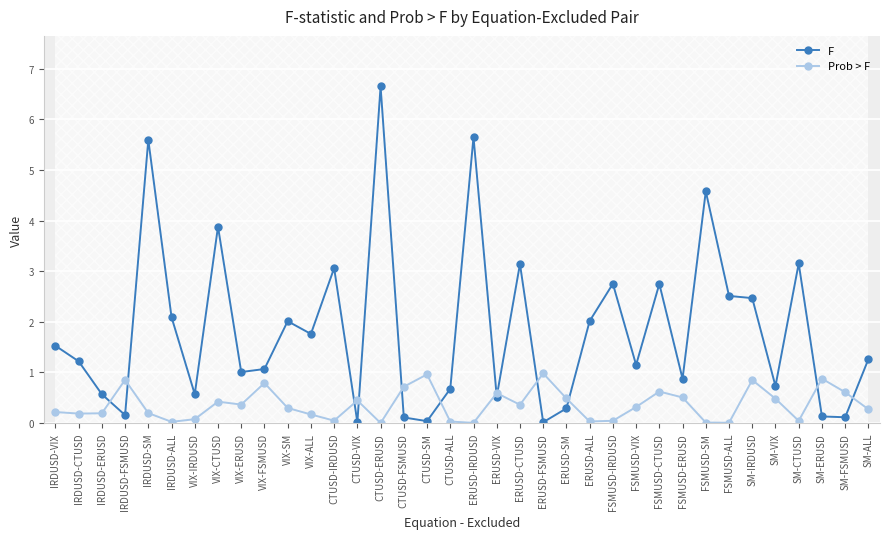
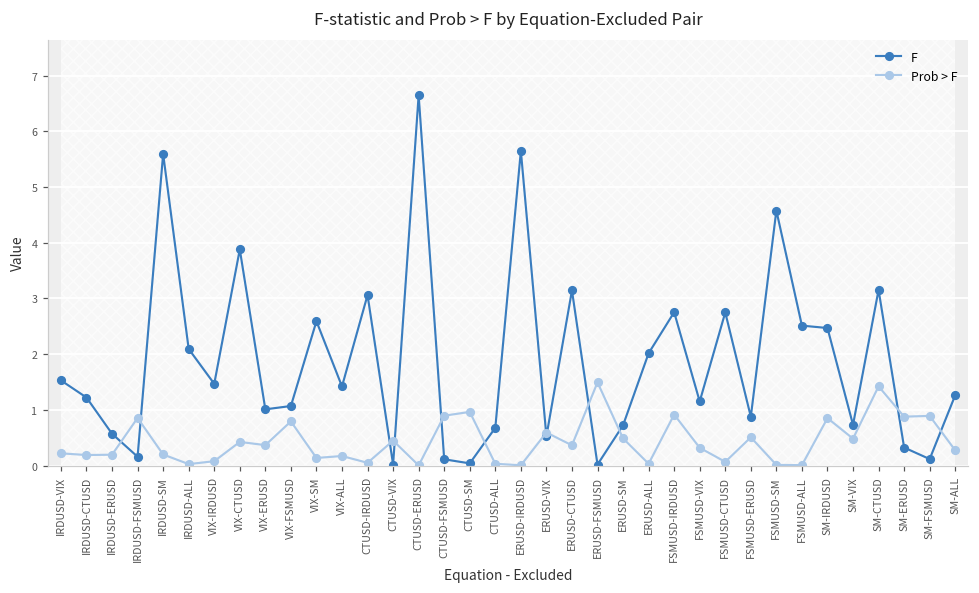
  {
    "F": {
      "IRDUSD-VIX": 1.5,
      "IRDUSD-CTUSD": 1.2,
      "IRDUSD-ERUSD": 0.6,
      "IRDUSD-FSMUSD": 0.2,
      "IRDUSD-SM": 5.6,
      "IRDUSD-ALL": 2.1,
-     "VIX-IRDUSD": 0.6,
+     "VIX-IRDUSD": 1.5,
      "VIX-CTUSD": 3.9,
      "VIX-ERUSD": 1.0,
      "VIX-FSMUSD": 1.1,
-     "VIX-SM": 2.0,
-     "VIX-ALL": 1.8,
+     "VIX-SM": 2.6,
+     "VIX-ALL": 1.4,
      "CTUSD-IRDUSD": 3.1,
      "CTUSD-VIX": 0.0,
      "CTUSD-ERUSD": 6.7,
      "CTUSD-FSMUSD": 0.1,
      "CTUSD-SM": 0.0,
      "CTUSD-ALL": 0.7,
      "ERUSD-IRDUSD": 5.6,
      "ERUSD-VIX": 0.5,
      "ERUSD-CTUSD": 3.1,
      "ERUSD-FSMUSD": 0.0,
-     "ERUSD-SM": 0.3,
+     "ERUSD-SM": 0.7,
      "ERUSD-ALL": 2.0,
      "FSMUSD-IRDUSD": 2.8,
      "FSMUSD-VIX": 1.2,
      "FSMUSD-CTUSD": 2.7,
      "FSMUSD-ERUSD": 0.9,
      "FSMUSD-SM": 4.6,
      "FSMUSD-ALL": 2.5,
      "SM-IRDUSD": 2.5,
      "SM-VIX": 0.7,
      "SM-CTUSD": 3.2,
-     "SM-ERUSD": 0.1,
+     "SM-ERUSD": 0.3,
      "SM-FSMUSD": 0.1,
      "SM-ALL": 1.3
    },
    "Prob > F": {
      "IRDUSD-VIX": 0.2,
      "IRDUSD-CTUSD": 0.2,
      "IRDUSD-ERUSD": 0.2,
      "IRDUSD-FSMUSD": 0.9,
      "IRDUSD-SM": 0.2,
      "IRDUSD-ALL": 0.0,
      "VIX-IRDUSD": 0.1,
      "VIX-CTUSD": 0.4,
      "VIX-ERUSD": 0.4,
      "VIX-FSMUSD": 0.8,
-     "VIX-SM": 0.3,
+     "VIX-SM": 0.1,
      "VIX-ALL": 0.2,
      "CTUSD-IRDUSD": 0.0,
      "CTUSD-VIX": 0.4,
      "CTUSD-ERUSD": 0.0,
-     "CTUSD-FSMUSD": 0.7,
+     "CTUSD-FSMUSD": 0.9,
      "CTUSD-SM": 1.0,
      "CTUSD-ALL": 0.0,
      "ERUSD-IRDUSD": 0.0,
      "ERUSD-VIX": 0.6,
      "ERUSD-CTUSD": 0.4,
-     "ERUSD-FSMUSD": 1.0,
+     "ERUSD-FSMUSD": 1.5,
      "ERUSD-SM": 0.5,
      "ERUSD-ALL": 0.0,
-     "FSMUSD-IRDUSD": 0.0,
+     "FSMUSD-IRDUSD": 0.9,
      "FSMUSD-VIX": 0.3,
-     "FSMUSD-CTUSD": 0.6,
+     "FSMUSD-CTUSD": 0.1,
      "FSMUSD-ERUSD": 0.5,
      "FSMUSD-SM": 0.0,
      "FSMUSD-ALL": 0.0,
      "SM-IRDUSD": 0.9,
      "SM-VIX": 0.5,
-     "SM-CTUSD": 0.0,
+     "SM-CTUSD": 1.4,
      "SM-ERUSD": 0.9,
-     "SM-FSMUSD": 0.6,
+     "SM-FSMUSD": 0.9,
      "SM-ALL": 0.3
    }
  }
